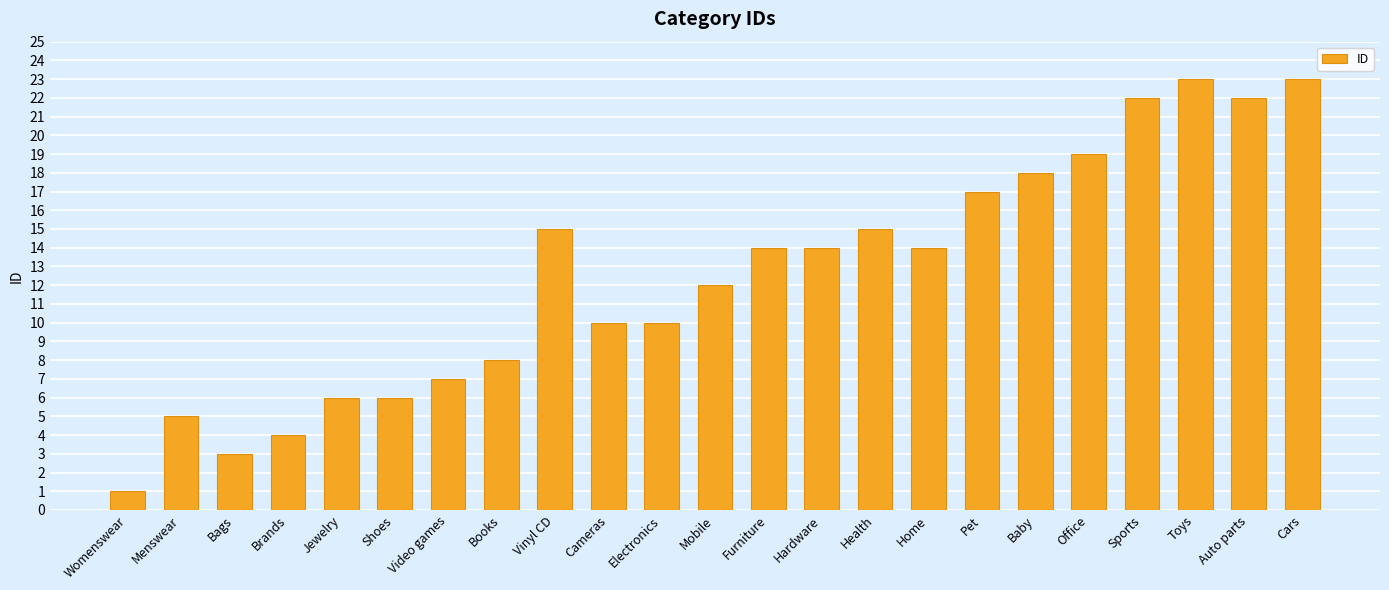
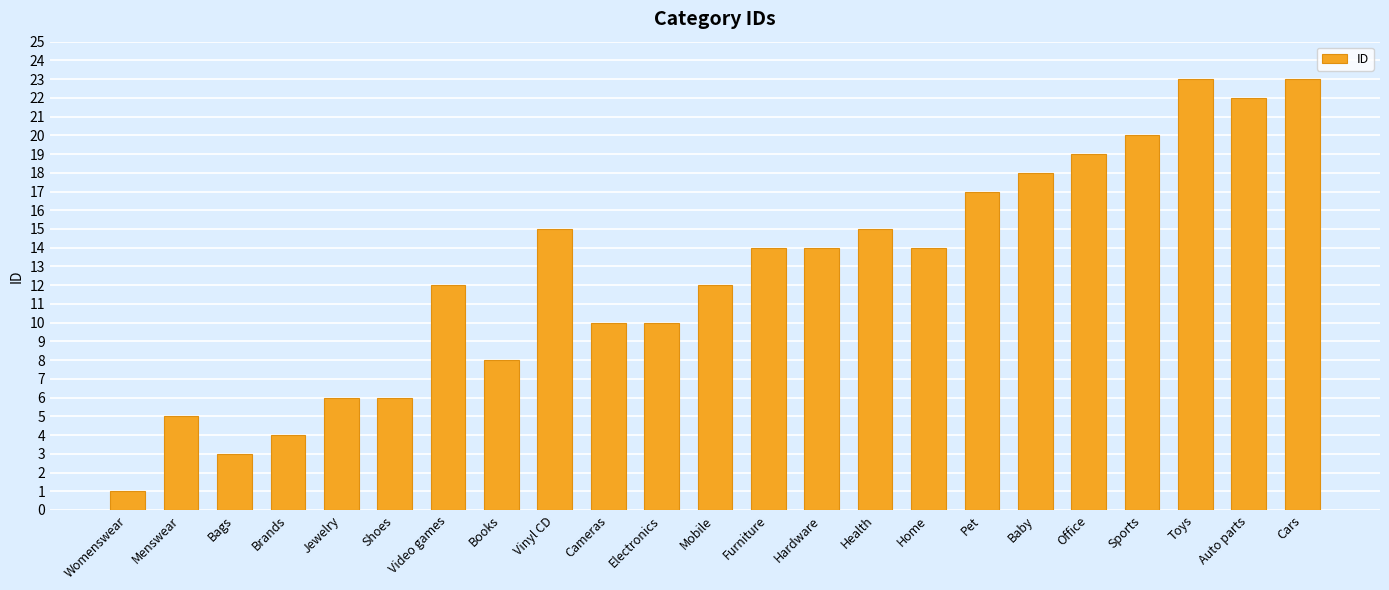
  {
    "Womenswear": 1,
    "Menswear": 5,
    "Bags": 3,
    "Brands": 4,
    "Jewelry": 6,
    "Shoes": 6,
-   "Video games": 7,
+   "Video games": 12,
    "Books": 8,
    "Vinyl CD": 15,
    "Cameras": 10,
    "Electronics": 10,
    "Mobile": 12,
    "Furniture": 14,
    "Hardware": 14,
    "Health": 15,
    "Home": 14,
    "Pet": 17,
    "Baby": 18,
    "Office": 19,
-   "Sports": 22,
+   "Sports": 20,
    "Toys": 23,
    "Auto parts": 22,
    "Cars": 23
  }
